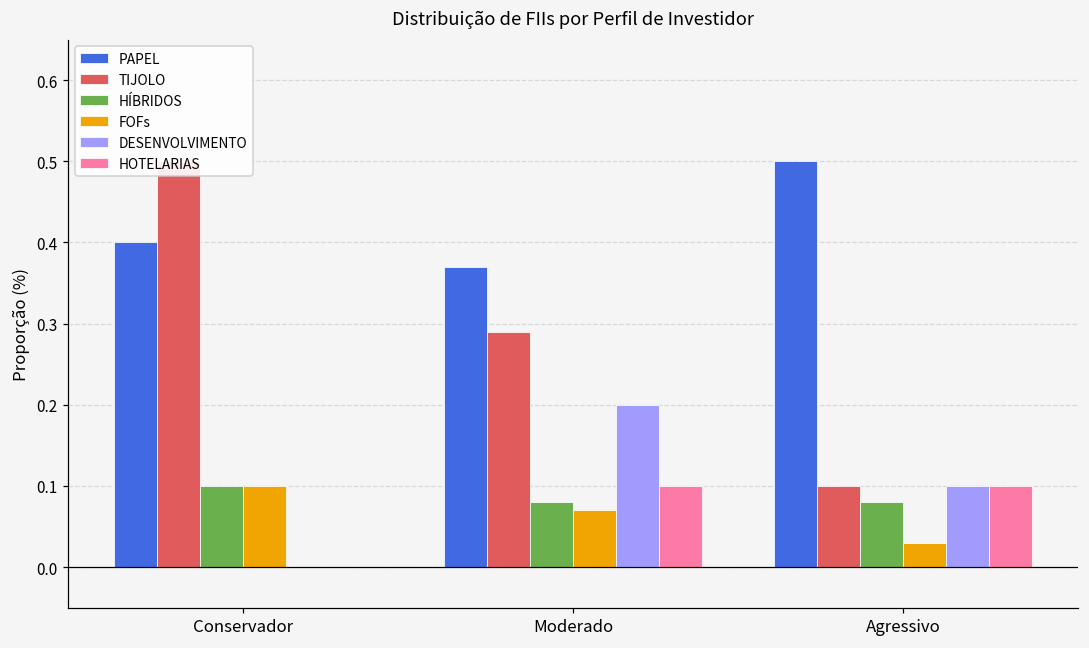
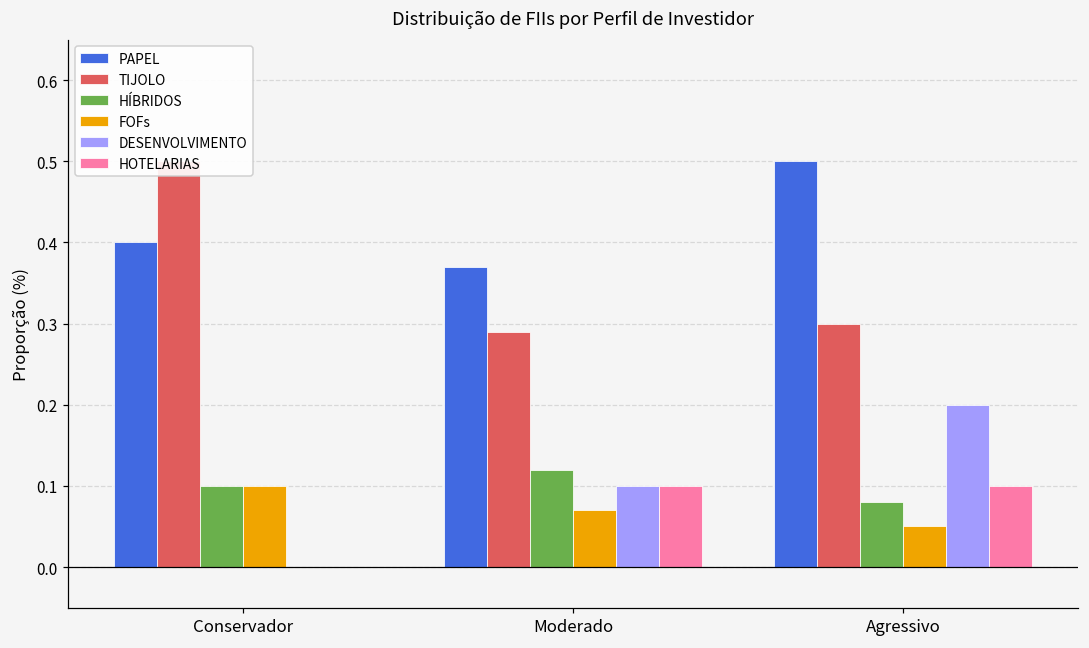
  {
    "PAPEL": {
      "Conservador": 0.40,
      "Moderado": 0.37,
      "Agressivo": 0.50
    },
    "TIJOLO": {
      "Moderado": 0.29,
-     "Agressivo": 0.1
+     "Agressivo": 0.3
    },
    "HÍBRIDOS": {
      "Conservador": 0.10,
-     "Moderado": 0.08,
+     "Moderado": 0.12,
      "Agressivo": 0.08
    },
    "FOFs": {
      "Conservador": 0.10,
      "Moderado": 0.07,
-     "Agressivo": 0.03
+     "Agressivo": 0.05
    },
    "DESENVOLVIMENTO": {
      "Conservador": 0.0,
-     "Moderado": 0.2,
-     "Agressivo": 0.1
+     "Moderado": 0.1,
+     "Agressivo": 0.2
    },
    "HOTELARIAS": {
      "Conservador": 0.00,
      "Moderado": 0.10,
      "Agressivo": 0.10
    }
  }
